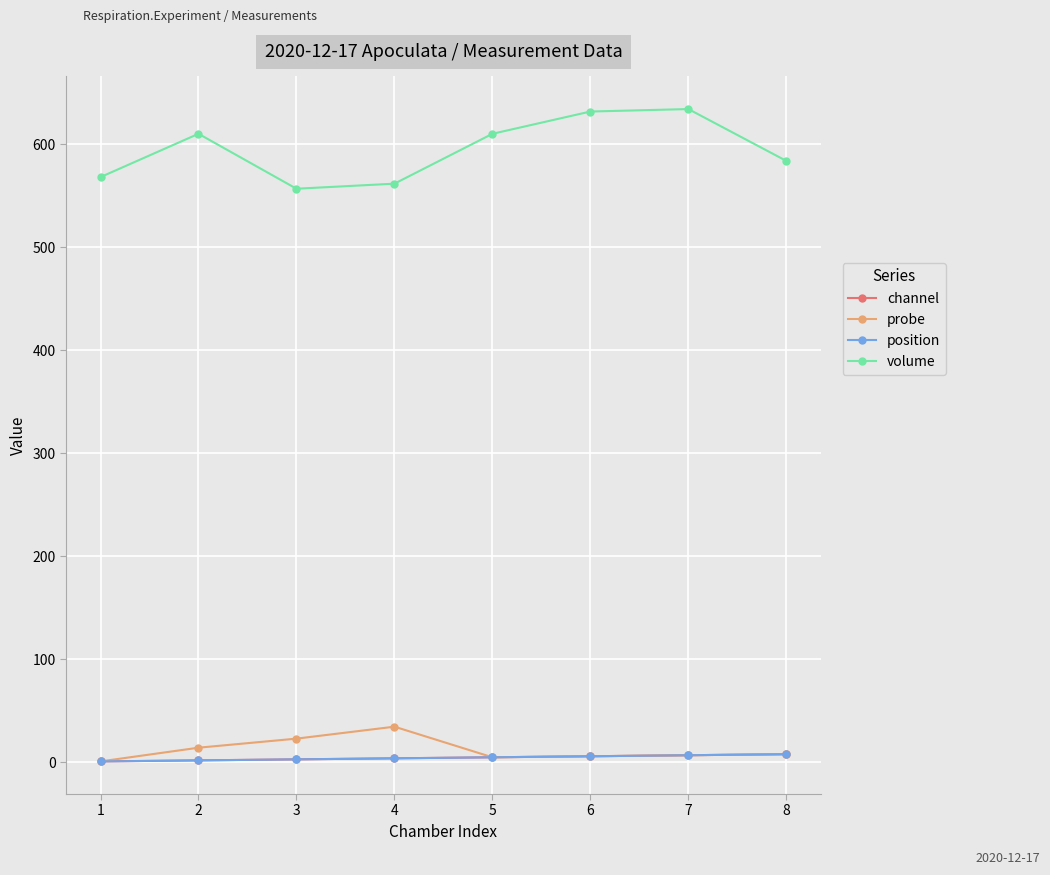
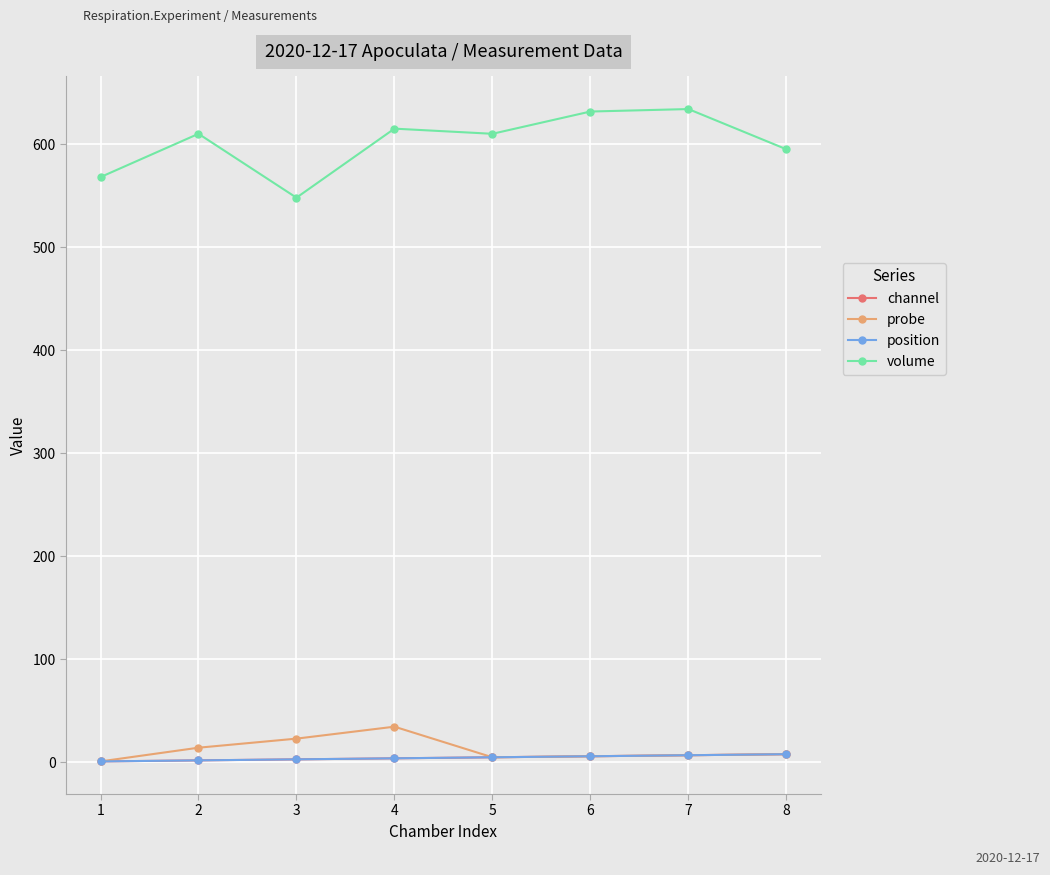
  {
    "position": {
      "2": 2,
      "3": 3,
      "4": 4
    },
    "probe": {
      "2": 14,
      "3": 23,
      "4": 35
    },
    "volume": {
      "1": 568,
      "2": 610,
-     "3": 557,
-     "4": 562,
+     "3": 548,
+     "4": 615,
      "5": 610,
      "6": 632,
      "7": 634,
-     "8": 584
+     "8": 595
    }
  }
